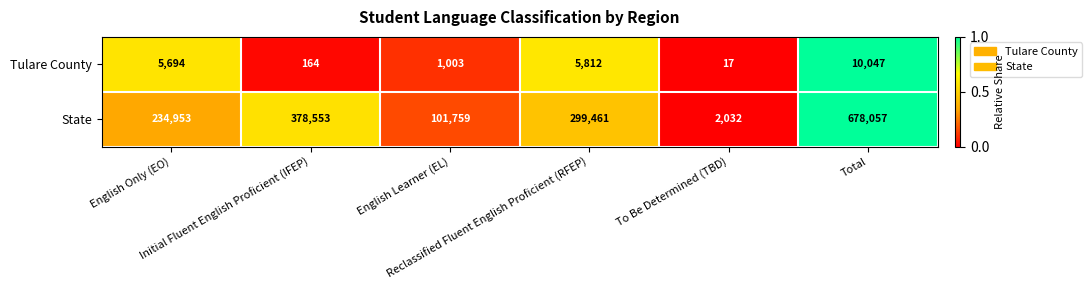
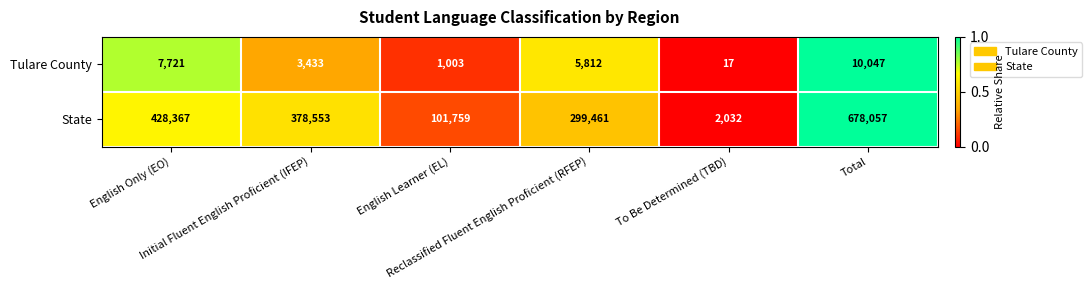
  {
    "Tulare County": {
-     "English Only (EO)": "5,694",
-     "Initial Fluent English Proficient (IFEP)": "164",
+     "English Only (EO)": "7,721",
+     "Initial Fluent English Proficient (IFEP)": "3,433",
      "English Learner (EL)": "1,003",
      "Reclassified Fluent English Proficient (RFEP)": "5,812",
      "To Be Determined (TBD)": "17",
      "Total": "10,047"
    },
    "State": {
-     "English Only (EO)": "234,953",
+     "English Only (EO)": "428,367",
      "Initial Fluent English Proficient (IFEP)": "378,553",
      "English Learner (EL)": "101,759",
      "Reclassified Fluent English Proficient (RFEP)": "299,461",
      "To Be Determined (TBD)": "2,032",
      "Total": "678,057"
    }
  }
